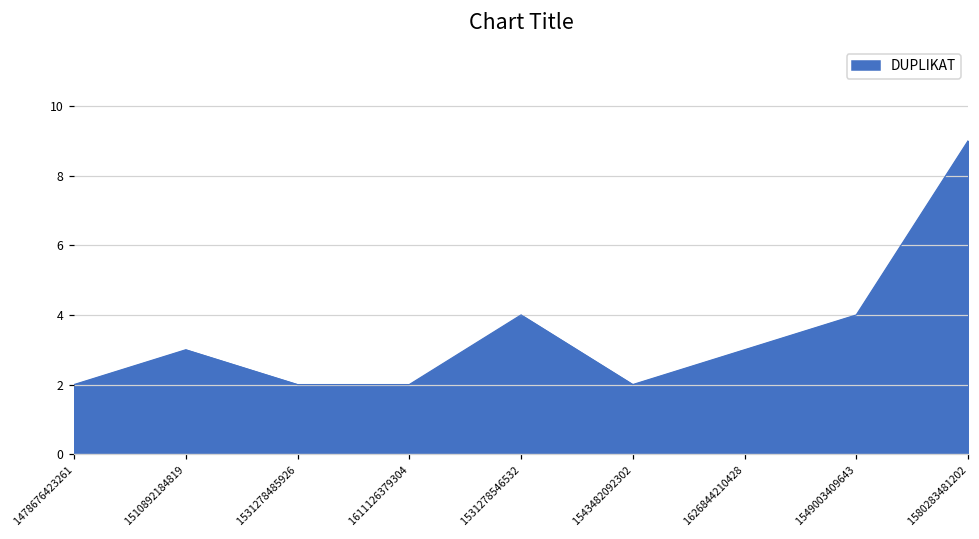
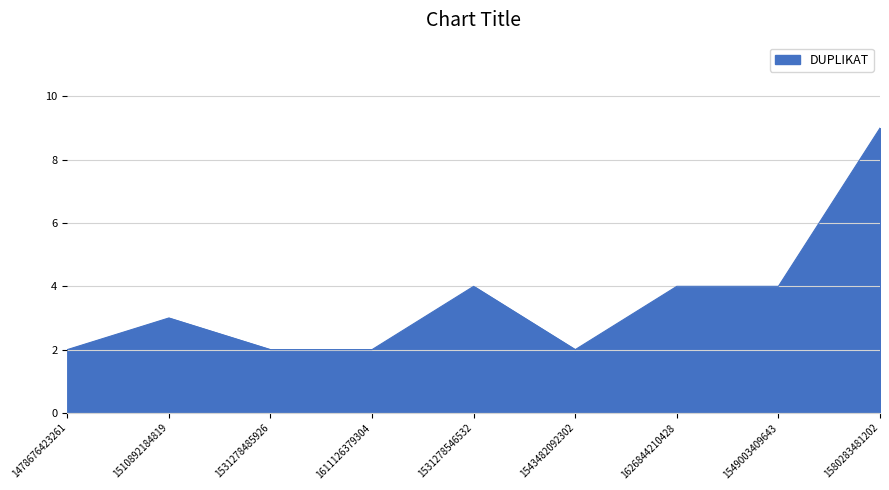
  {
    "1478676423261": 2,
    "1510892184819": 3,
    "1531278485926": 2,
    "1611126379304": 2,
    "1531278546532": 4,
    "1543482092302": 2,
-   "1626844210428": 3,
+   "1626844210428": 4,
    "1549003409643": 4,
    "1580283481202": 9
  }
